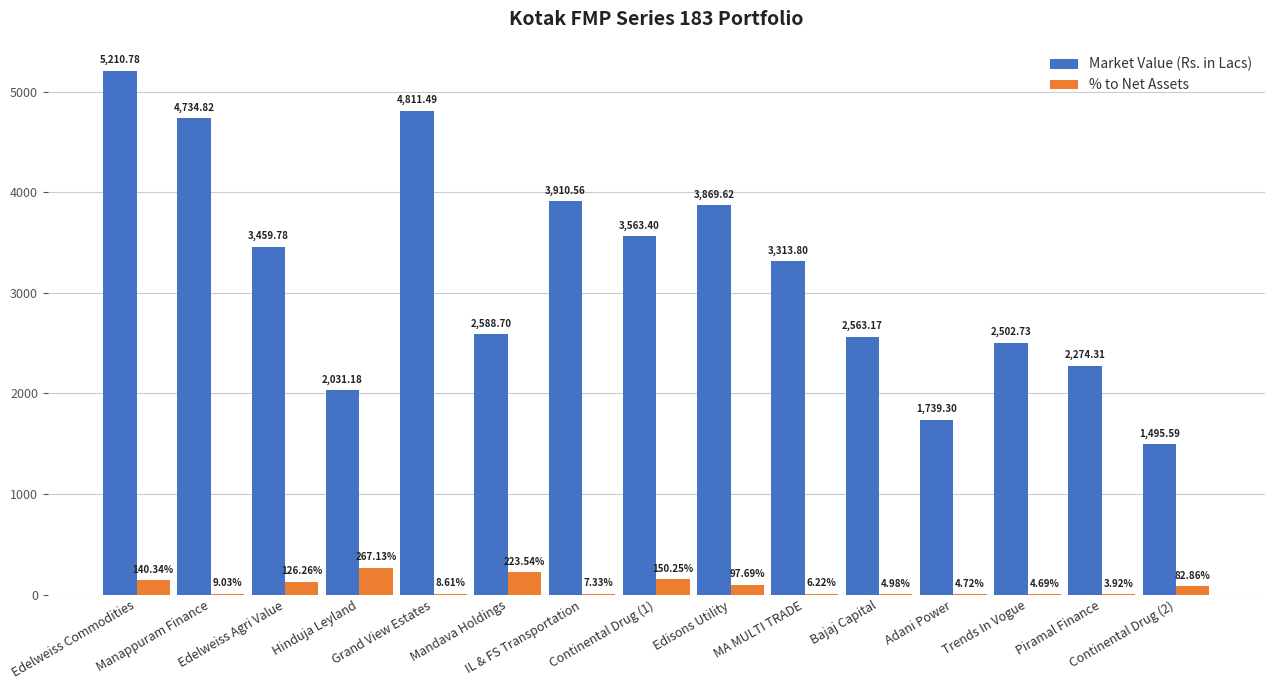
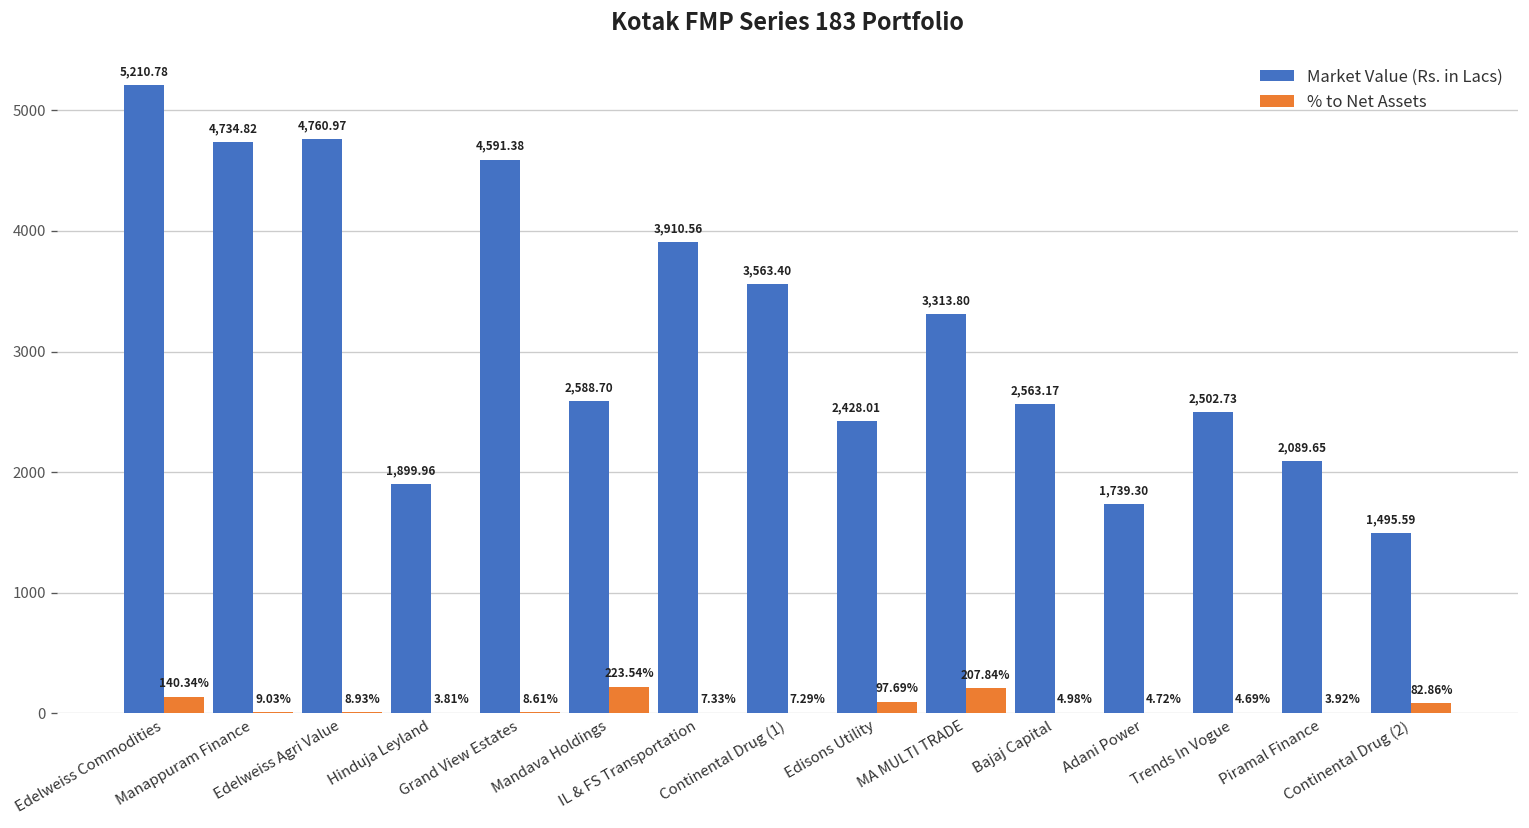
  {
    "Market Value (Rs. in Lacs)": {
      "Edelweiss Commodities": "5,210.78",
      "Manappuram Finance": "4,734.82",
-     "Edelweiss Agri Value": "3,459.78",
-     "Hinduja Leyland": "2,031.18",
-     "Grand View Estates": "4,811.49",
+     "Edelweiss Agri Value": "4,760.97",
+     "Hinduja Leyland": "1,899.96",
+     "Grand View Estates": "4,591.38",
      "Mandava Holdings": "2,588.70",
      "IL & FS Transportation": "3,910.56",
      "Continental Drug (1)": "3,563.40",
-     "Edisons Utility": "3,869.62",
+     "Edisons Utility": "2,428.01",
      "MA MULTI TRADE": "3,313.80",
      "Bajaj Capital": "2,563.17",
      "Adani Power": "1,739.30",
      "Trends In Vogue": "2,502.73",
-     "Piramal Finance": "2,274.31",
+     "Piramal Finance": "2,089.65",
      "Continental Drug (2)": "1,495.59"
    },
    "% to Net Assets": {
      "Edelweiss Commodities": "140.34%",
      "Manappuram Finance": "9.03%",
-     "Edelweiss Agri Value": "126.26%",
-     "Hinduja Leyland": "267.13%",
+     "Edelweiss Agri Value": "8.93%",
+     "Hinduja Leyland": "3.81%",
      "Grand View Estates": "8.61%",
      "Mandava Holdings": "223.54%",
      "IL & FS Transportation": "7.33%",
-     "Continental Drug (1)": "150.25%",
+     "Continental Drug (1)": "7.29%",
      "Edisons Utility": "97.69%",
-     "MA MULTI TRADE": "6.22%",
+     "MA MULTI TRADE": "207.84%",
      "Bajaj Capital": "4.98%",
      "Adani Power": "4.72%",
      "Trends In Vogue": "4.69%",
      "Piramal Finance": "3.92%",
      "Continental Drug (2)": "82.86%"
    }
  }
